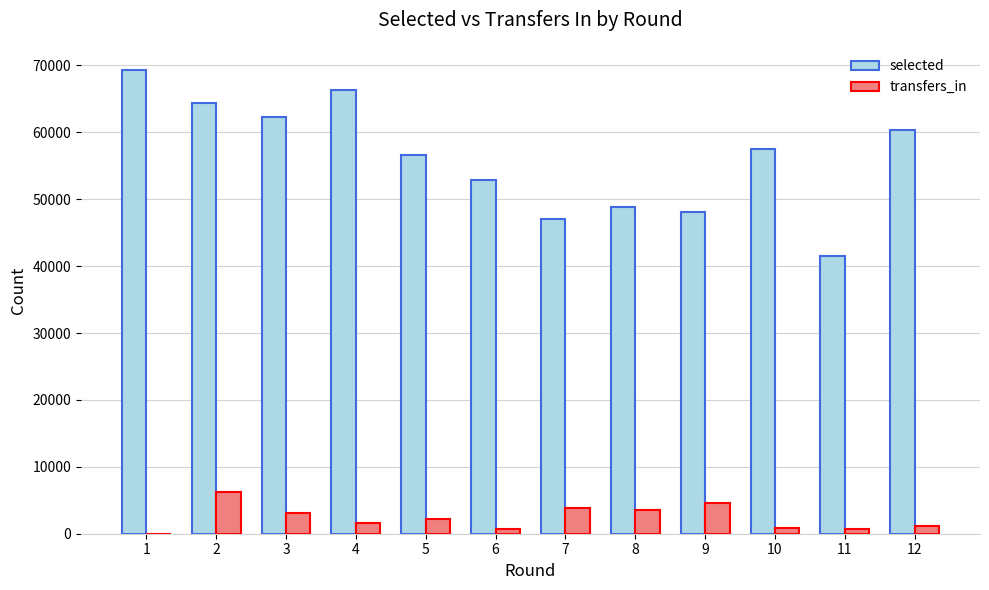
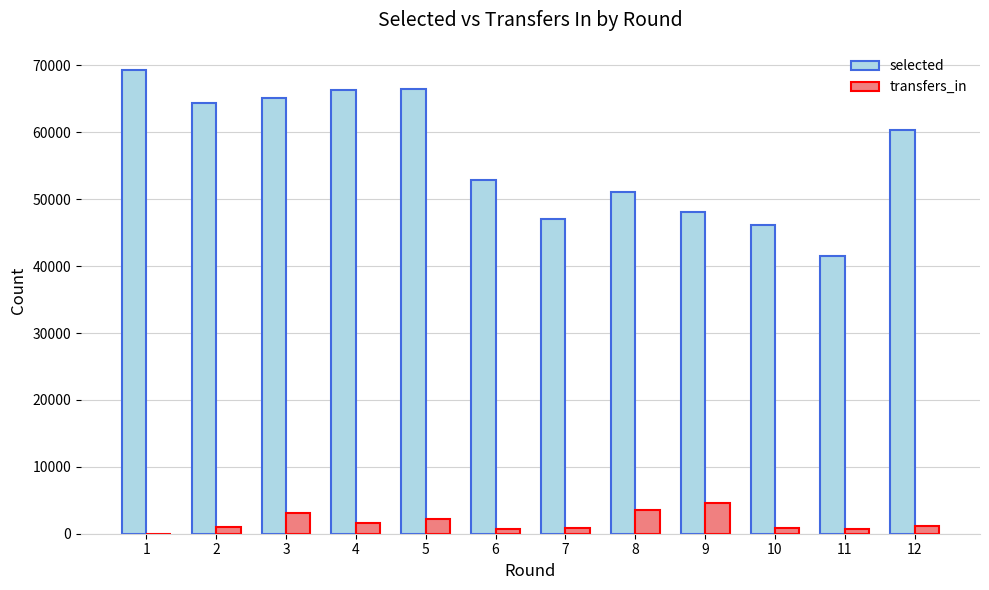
  {
    "selected": {
      "1": 69000,
      "2": 64000,
-     "3": 62000,
+     "3": 65000,
      "4": 66000,
-     "5": 57000,
+     "5": 67000,
      "6": 53000,
      "7": 47000,
-     "8": 49000,
+     "8": 51000,
      "9": 48000,
-     "10": 58000,
+     "10": 46000,
      "11": 42000,
      "12": 60000
    },
    "transfers_in": {
      "1": 0,
-     "2": 6000,
+     "2": 1000,
      "3": 3000,
      "4": 2000,
      "5": 2000,
      "6": 1000,
-     "7": 4000,
+     "7": 1000,
      "8": 4000,
      "9": 5000,
      "10": 1000,
      "11": 1000,
      "12": 1000
    }
  }
